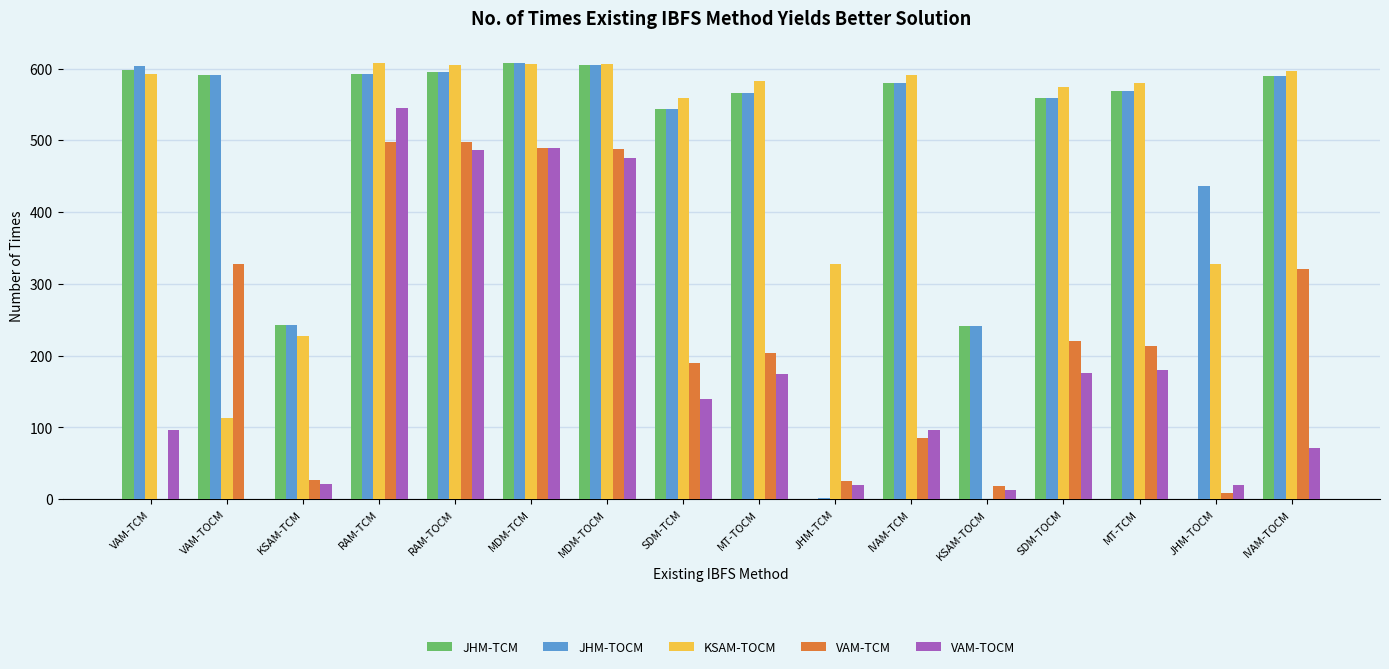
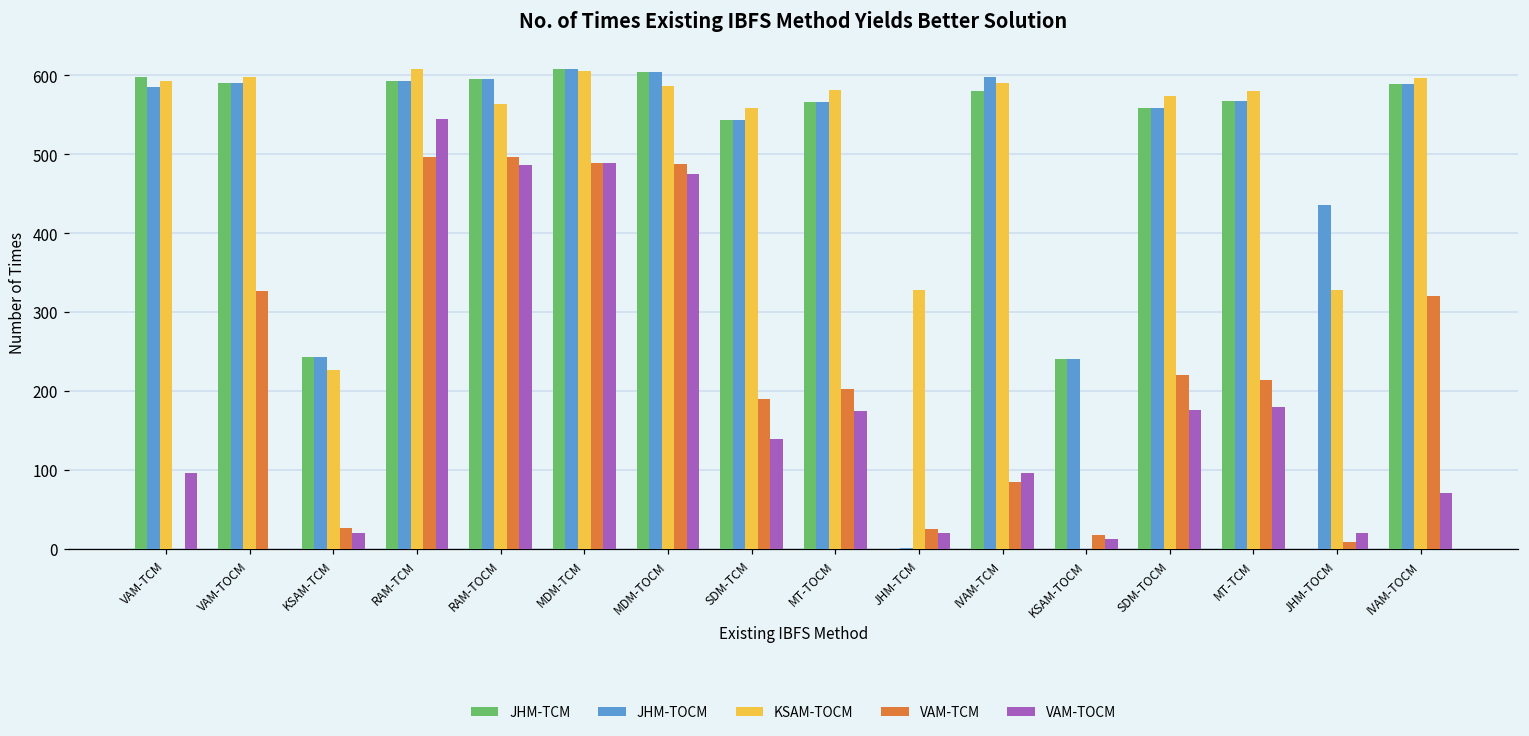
  {
    "JHM-TCM": {
      "VAM-TCM": 600,
      "VAM-TOCM": 590,
      "KSAM-TCM": 240,
      "RAM-TCM": 590,
      "RAM-TOCM": 600,
      "MDM-TCM": 610,
      "MDM-TOCM": 610,
      "SDM-TCM": 540,
      "MT-TOCM": 570,
      "JHM-TCM": 0,
      "IVAM-TCM": 580,
      "KSAM-TOCM": 240,
      "SDM-TOCM": 560,
      "MT-TCM": 570,
      "JHM-TOCM": 0,
      "IVAM-TOCM": 590
    },
    "JHM-TOCM": {
-     "VAM-TCM": 600,
+     "VAM-TCM": 590,
      "VAM-TOCM": 590,
      "KSAM-TCM": 240,
      "RAM-TCM": 590,
      "RAM-TOCM": 600,
      "MDM-TCM": 610,
      "MDM-TOCM": 610,
      "SDM-TCM": 540,
      "MT-TOCM": 570,
-     "IVAM-TCM": 580,
+     "IVAM-TCM": 600,
      "KSAM-TOCM": 240,
      "SDM-TOCM": 560,
      "MT-TCM": 570,
      "JHM-TOCM": 440,
      "IVAM-TOCM": 590
    },
    "KSAM-TOCM": {
      "VAM-TCM": 590,
-     "VAM-TOCM": 110,
+     "VAM-TOCM": 600,
      "KSAM-TCM": 230,
      "RAM-TCM": 610,
-     "RAM-TOCM": 610,
+     "RAM-TOCM": 560,
      "MDM-TCM": 610,
-     "MDM-TOCM": 610,
+     "MDM-TOCM": 590,
      "SDM-TCM": 560,
      "MT-TOCM": 580,
      "JHM-TCM": 330,
      "IVAM-TCM": 590,
      "KSAM-TOCM": 0,
      "SDM-TOCM": 570,
      "MT-TCM": 580,
      "JHM-TOCM": 330,
      "IVAM-TOCM": 600
    },
    "VAM-TCM": {
      "VAM-TCM": 0,
      "VAM-TOCM": 330,
      "KSAM-TCM": 30,
      "RAM-TCM": 500,
      "RAM-TOCM": 500,
      "MDM-TCM": 490,
      "MDM-TOCM": 490,
      "SDM-TCM": 190,
      "MT-TOCM": 200,
      "JHM-TCM": 30,
      "IVAM-TCM": 90,
      "KSAM-TOCM": 20,
      "SDM-TOCM": 220,
      "MT-TCM": 210,
      "JHM-TOCM": 10,
      "IVAM-TOCM": 320
    },
    "VAM-TOCM": {
      "VAM-TCM": 100,
      "VAM-TOCM": 0,
      "KSAM-TCM": 20,
      "RAM-TCM": 550,
      "RAM-TOCM": 490,
      "MDM-TCM": 490,
      "MDM-TOCM": 480,
      "SDM-TCM": 140,
      "MT-TOCM": 180,
      "JHM-TCM": 20,
      "IVAM-TCM": 100,
      "KSAM-TOCM": 10,
      "SDM-TOCM": 180,
      "MT-TCM": 180,
      "JHM-TOCM": 20,
      "IVAM-TOCM": 70
    }
  }
